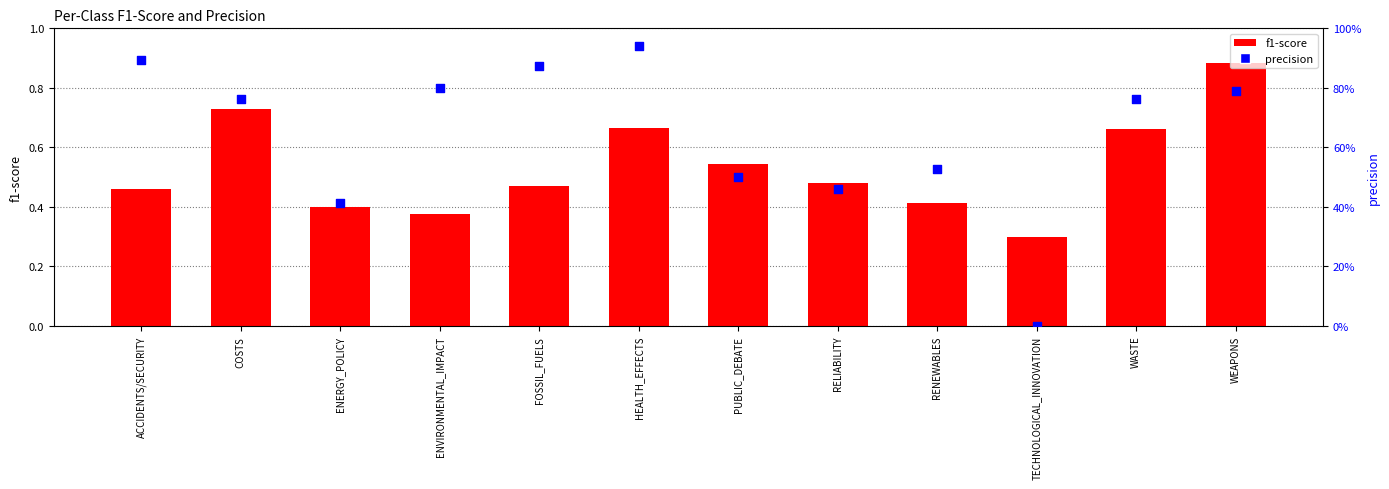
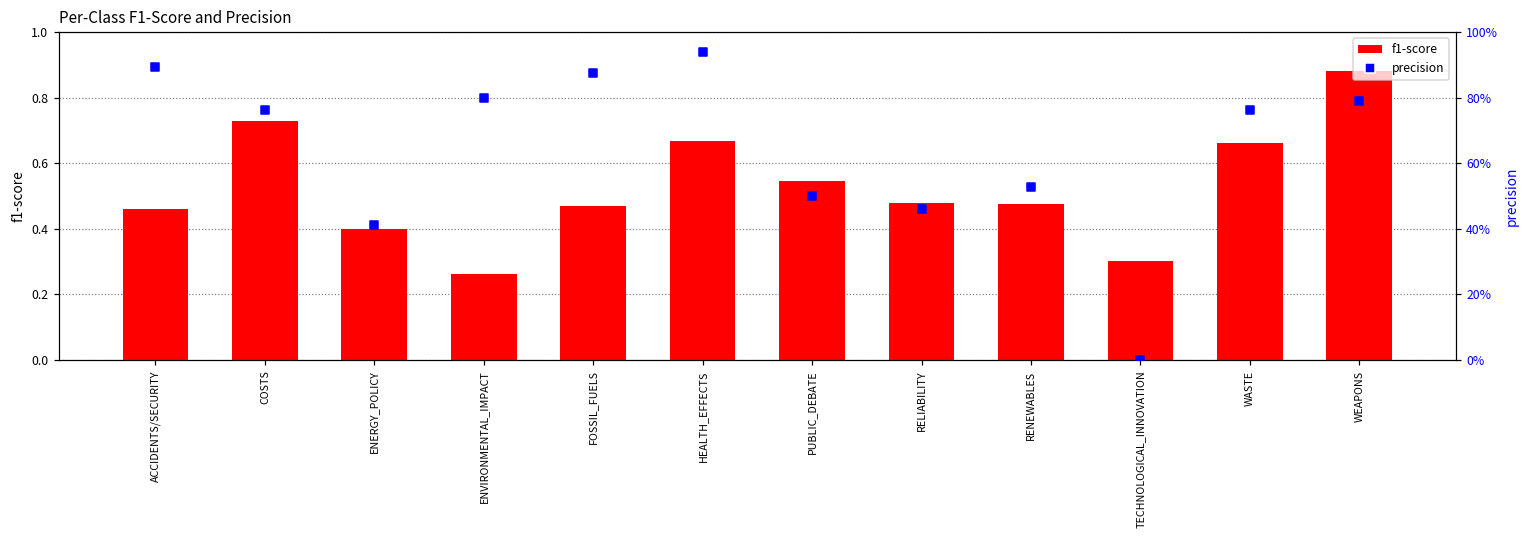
  {
    "f1-score": {
      "ACCIDENTS/SECURITY": 0.46,
      "COSTS": 0.73,
      "ENERGY_POLICY": 0.40,
-     "ENVIRONMENTAL_IMPACT": 0.38,
+     "ENVIRONMENTAL_IMPACT": 0.26,
      "FOSSIL_FUELS": 0.47,
      "HEALTH_EFFECTS": 0.67,
      "PUBLIC_DEBATE": 0.55,
      "RELIABILITY": 0.48,
-     "RENEWABLES": 0.41,
+     "RENEWABLES": 0.48,
      "TECHNOLOGICAL_INNOVATION": 0.30,
      "WASTE": 0.66
    }
  }
